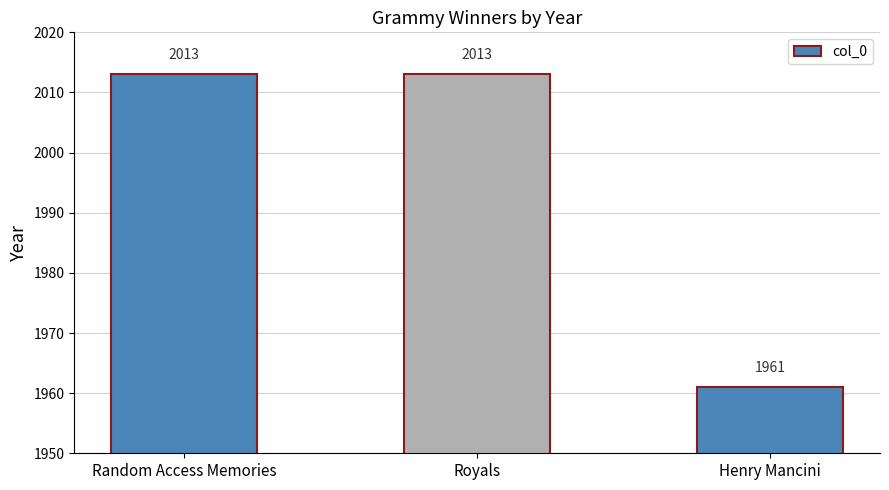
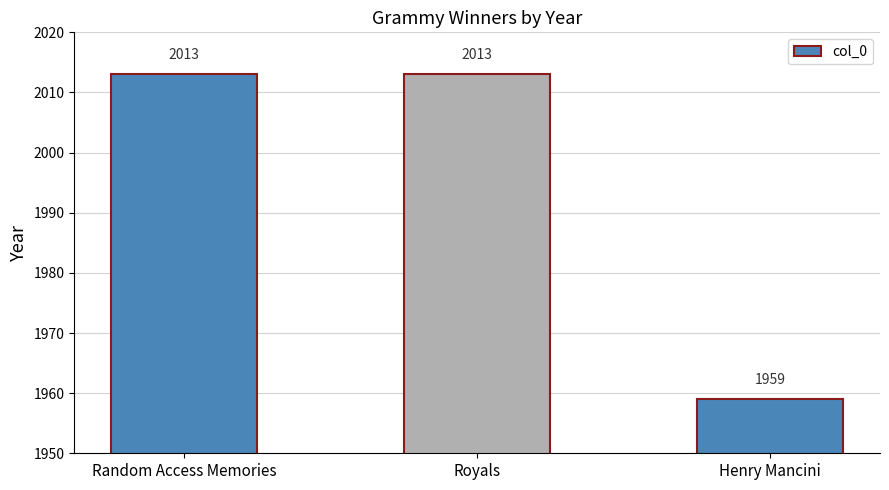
  {
    "Random Access Memories": 2013,
    "Royals": 2013,
-   "Henry Mancini": 1961
+   "Henry Mancini": 1959
  }
